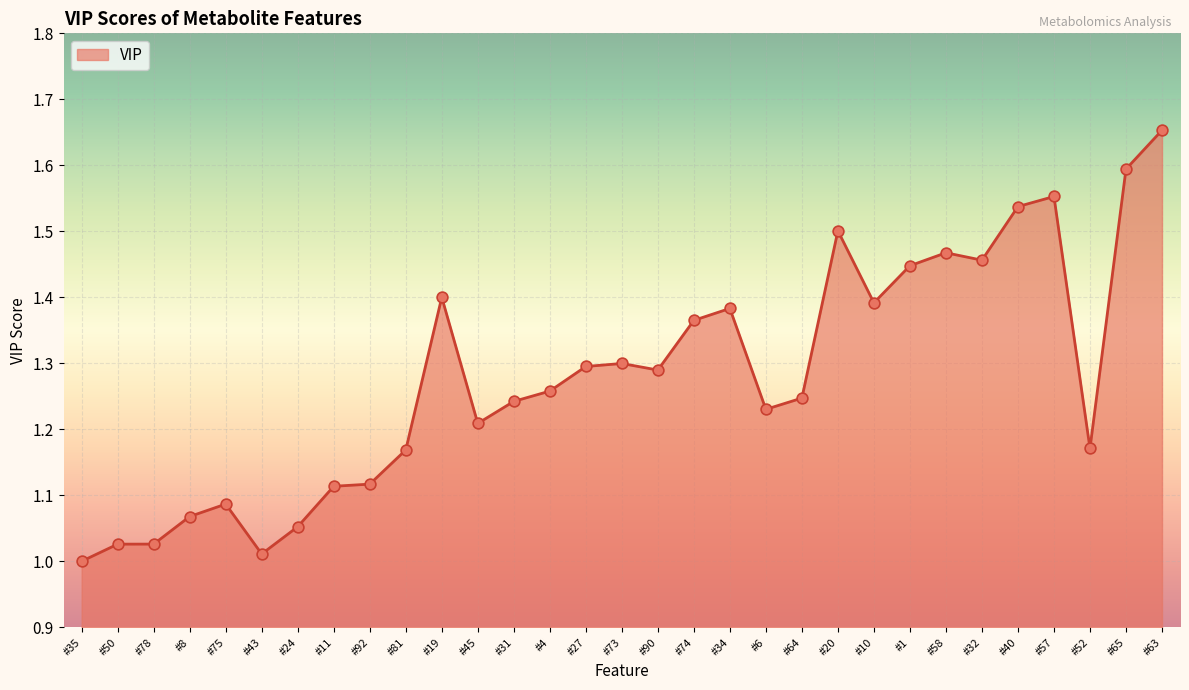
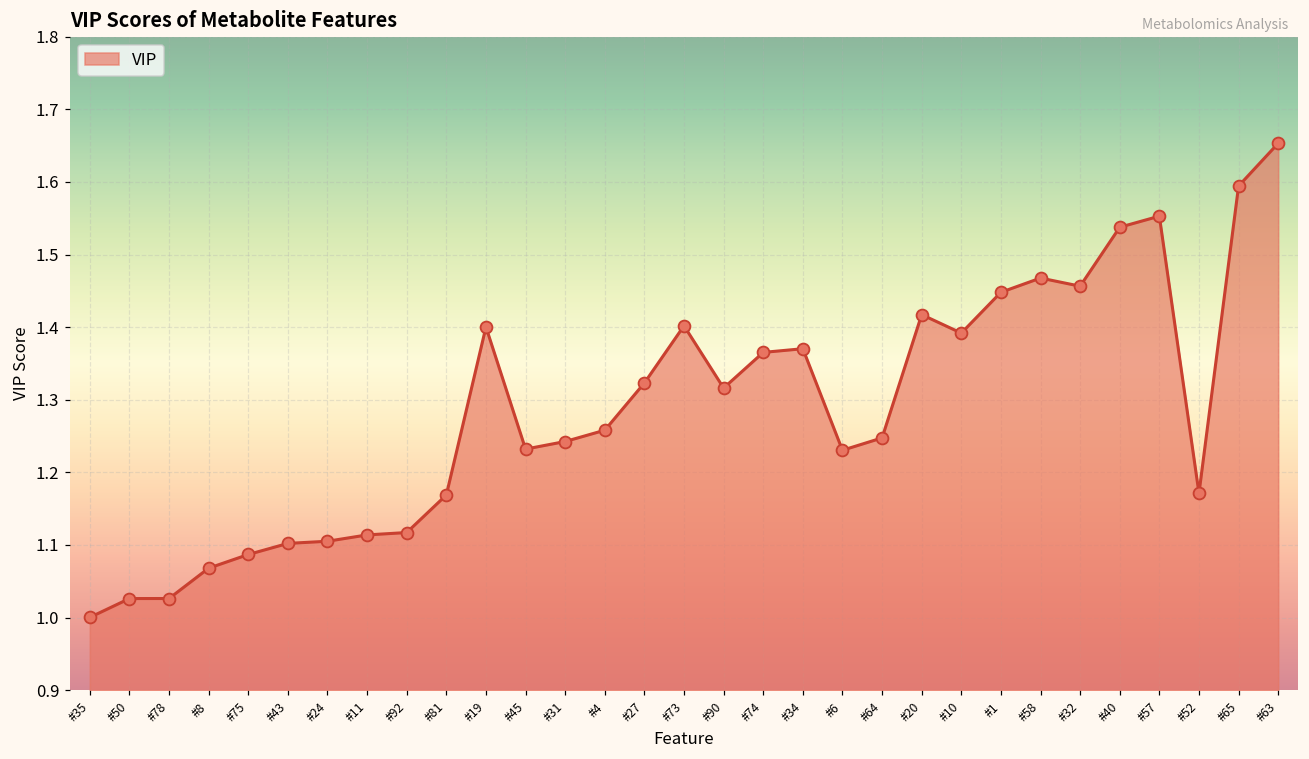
  {
    "#35": 1.00,
    "#50": 1.03,
    "#78": 1.03,
    "#8": 1.07,
    "#75": 1.09,
-   "#43": 1.01,
-   "#24": 1.05,
+   "#43": 1.10,
+   "#24": 1.11,
    "#11": 1.11,
    "#92": 1.12,
    "#81": 1.17,
    "#19": 1.40,
-   "#45": 1.21,
+   "#45": 1.23,
    "#31": 1.24,
    "#4": 1.26,
-   "#27": 1.30,
-   "#73": 1.30,
-   "#90": 1.29,
+   "#27": 1.32,
+   "#73": 1.40,
+   "#90": 1.32,
    "#74": 1.37,
-   "#34": 1.38,
+   "#34": 1.37,
    "#6": 1.23,
    "#64": 1.25,
-   "#20": 1.50,
+   "#20": 1.42,
    "#10": 1.39,
    "#1": 1.45,
    "#58": 1.47,
    "#32": 1.46,
    "#40": 1.54,
    "#57": 1.55,
    "#52": 1.17,
    "#65": 1.59,
    "#63": 1.65
  }
